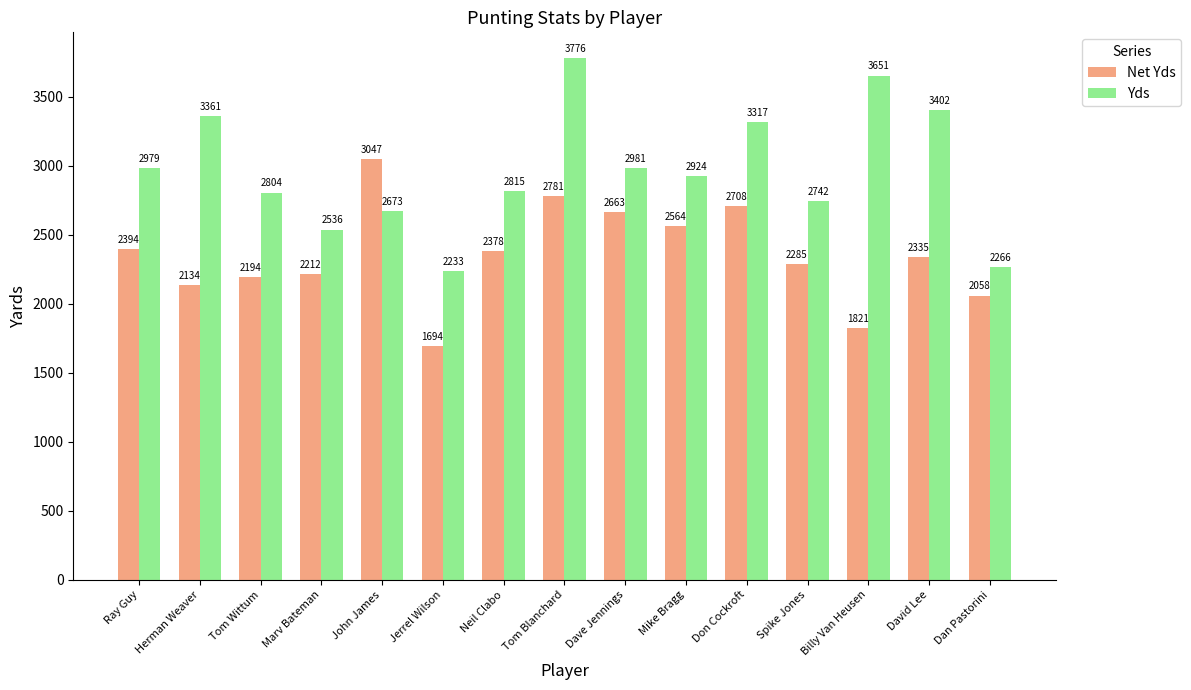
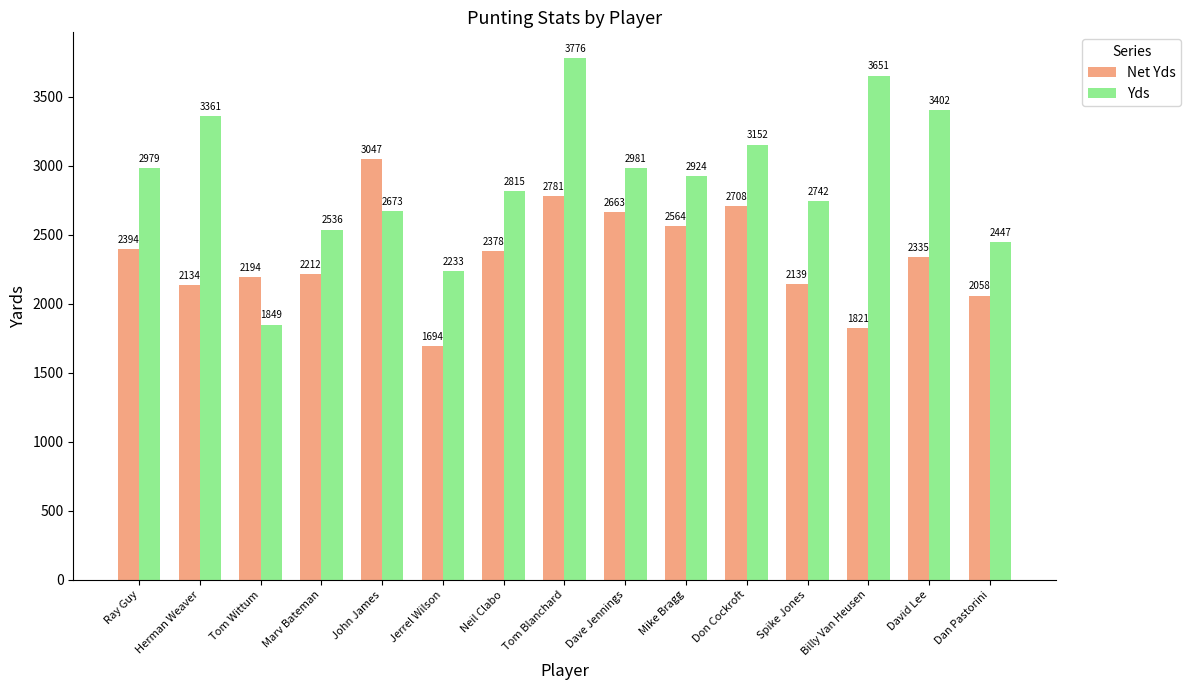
  {
    "Net Yds": {
      "Ray Guy": 2394,
      "Herman Weaver": 2134,
      "Tom Wittum": 2194,
      "Marv Bateman": 2212,
      "John James": 3047,
      "Jerrel Wilson": 1694,
      "Neil Clabo": 2378,
      "Tom Blanchard": 2781,
      "Dave Jennings": 2663,
      "Mike Bragg": 2564,
      "Don Cockroft": 2708,
-     "Spike Jones": 2285,
+     "Spike Jones": 2139,
      "Billy Van Heusen": 1821,
      "David Lee": 2335,
      "Dan Pastorini": 2058
    },
    "Yds": {
      "Ray Guy": 2979,
      "Herman Weaver": 3361,
-     "Tom Wittum": 2804,
+     "Tom Wittum": 1849,
      "Marv Bateman": 2536,
      "John James": 2673,
      "Jerrel Wilson": 2233,
      "Neil Clabo": 2815,
      "Tom Blanchard": 3776,
      "Dave Jennings": 2981,
      "Mike Bragg": 2924,
-     "Don Cockroft": 3317,
+     "Don Cockroft": 3152,
      "Spike Jones": 2742,
      "Billy Van Heusen": 3651,
      "David Lee": 3402,
-     "Dan Pastorini": 2266
+     "Dan Pastorini": 2447
    }
  }
